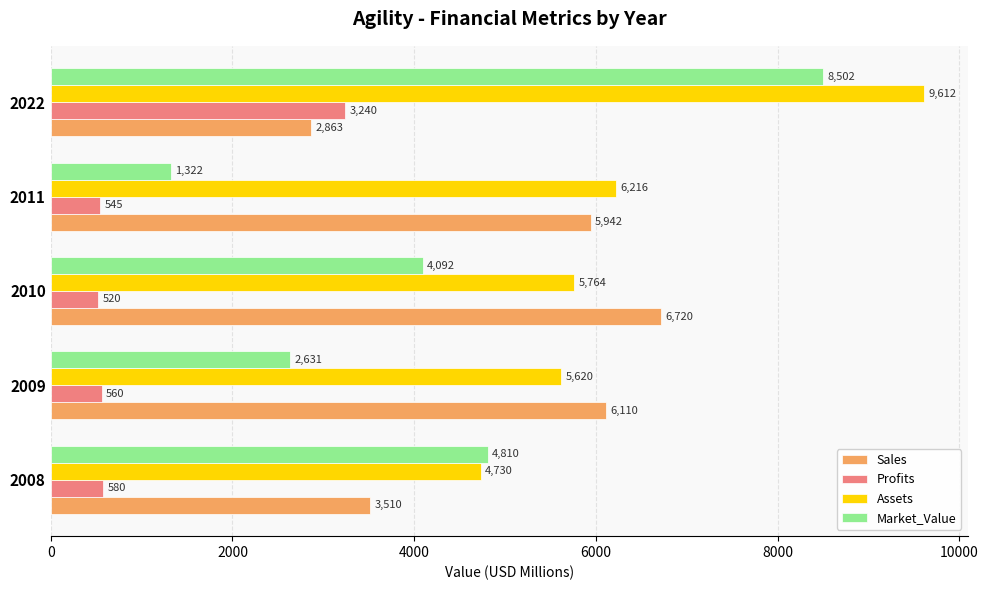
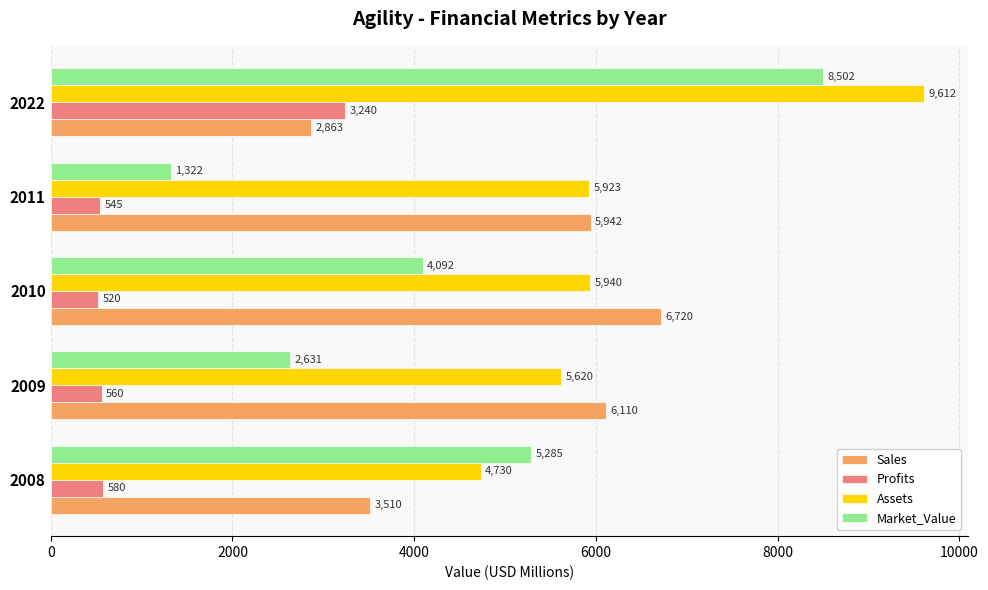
  {
    "Assets": {
      "2022": "9,612",
-     "2011": "6,216",
-     "2010": "5,764",
+     "2011": "5,923",
+     "2010": "5,940",
      "2009": "5,620",
      "2008": "4,730"
    },
    "Market_Value": {
      "2022": "8,502",
      "2011": "1,322",
      "2010": "4,092",
      "2009": "2,631",
-     "2008": "4,810"
+     "2008": "5,285"
    }
  }
